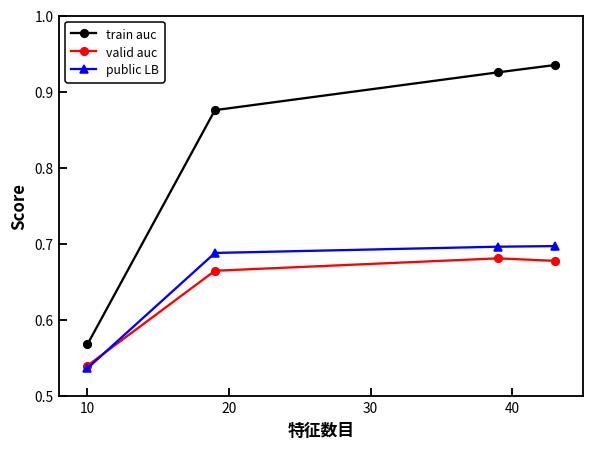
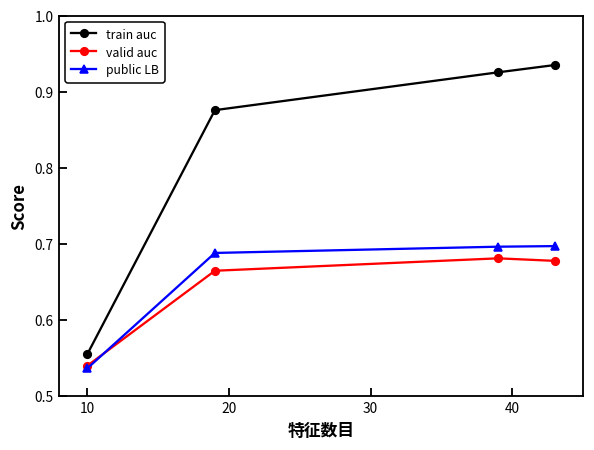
  {
    "train auc": {
-     "10": 0.57
+     "10": 0.55
    }
  }
